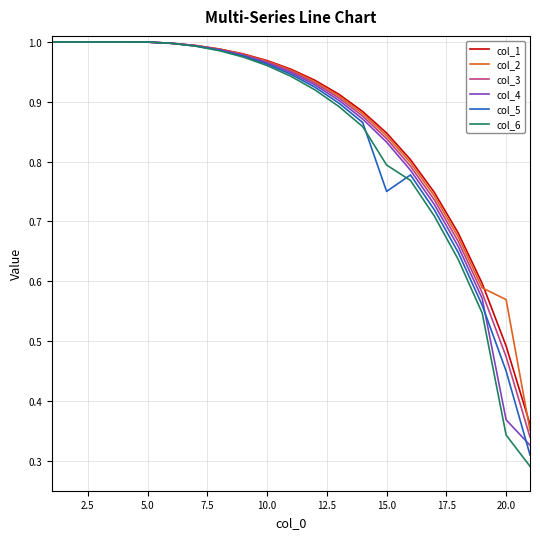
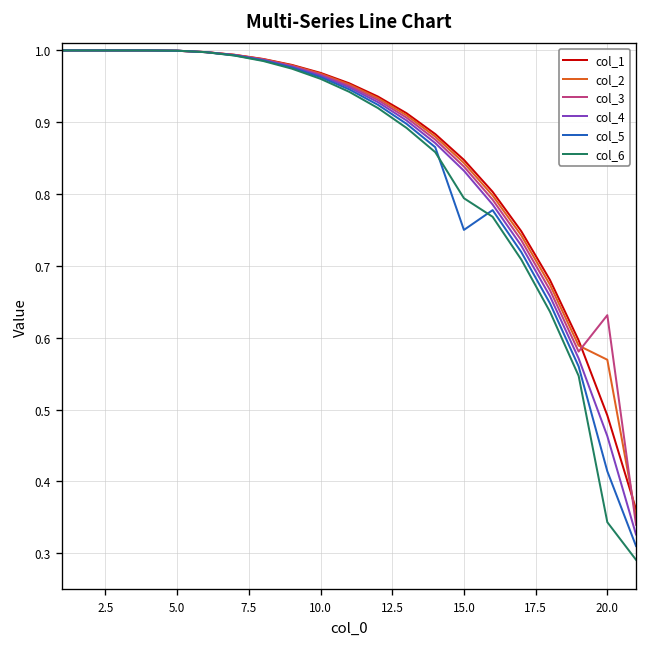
  {
    "col_1": {
      "15.0": 0.85,
      "20.0": 0.49
    },
    "col_2": {
      "15.0": 0.84,
      "20.0": 0.57
    },
    "col_3": {
      "15.0": 0.84,
-     "20.0": 0.47
+     "20.0": 0.63
    },
    "col_4": {
      "15.0": 0.83,
-     "20.0": 0.37
+     "20.0": 0.46
    },
    "col_5": {
      "15.0": 0.75,
-     "20.0": 0.45
+     "20.0": 0.41
    },
    "col_6": {
      "15.0": 0.79,
      "20.0": 0.34
    }
  }
